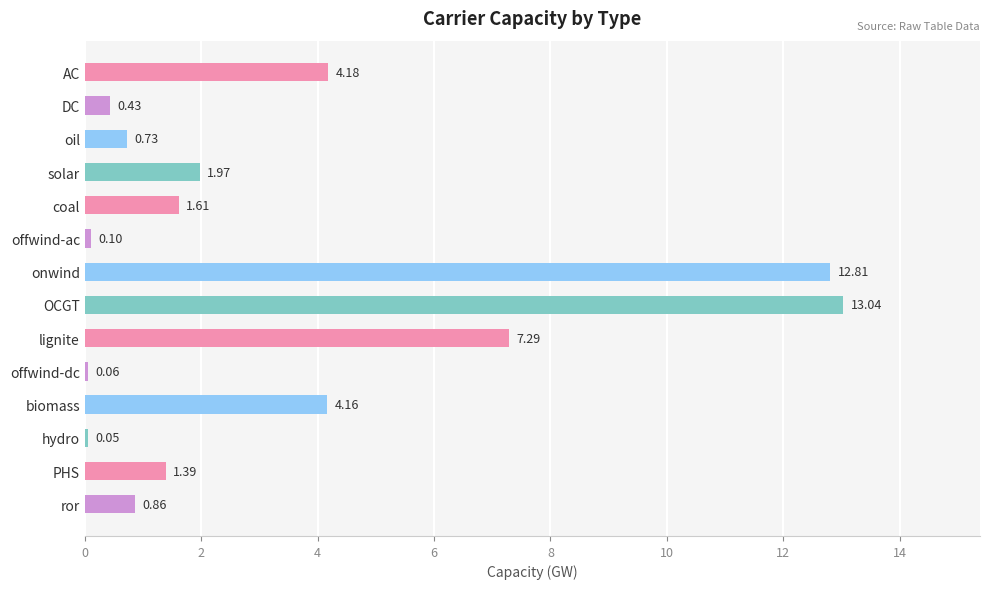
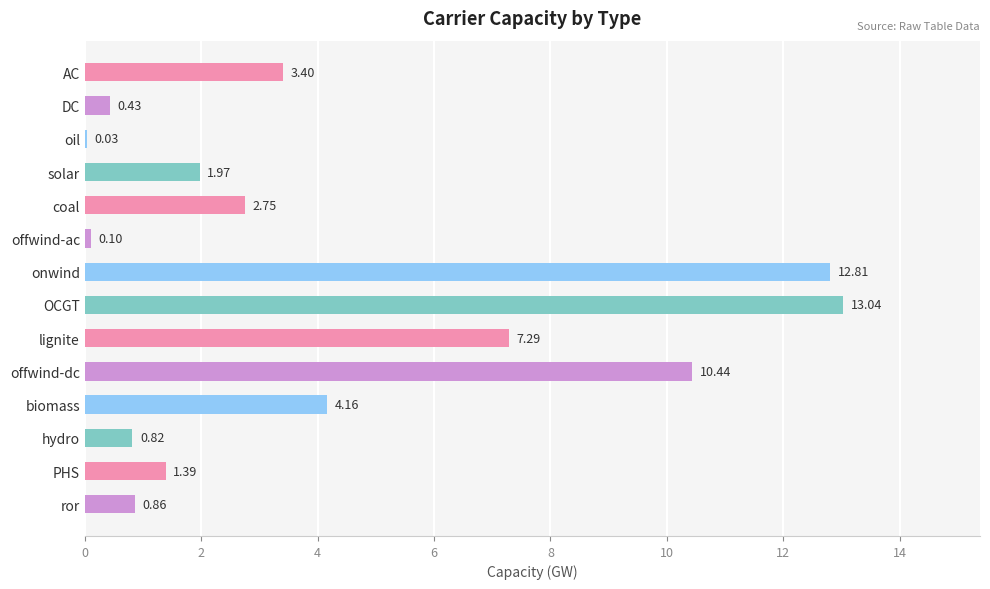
  {
-   "AC": 4.18,
+   "AC": 3.40,
    "DC": 0.43,
-   "oil": 0.73,
+   "oil": 0.03,
    "solar": 1.97,
-   "coal": 1.61,
+   "coal": 2.75,
    "offwind-ac": 0.10,
    "onwind": 12.81,
    "OCGT": 13.04,
    "lignite": 7.29,
-   "offwind-dc": 0.06,
+   "offwind-dc": 10.44,
    "biomass": 4.16,
-   "hydro": 0.05,
+   "hydro": 0.82,
    "PHS": 1.39,
    "ror": 0.86
  }
